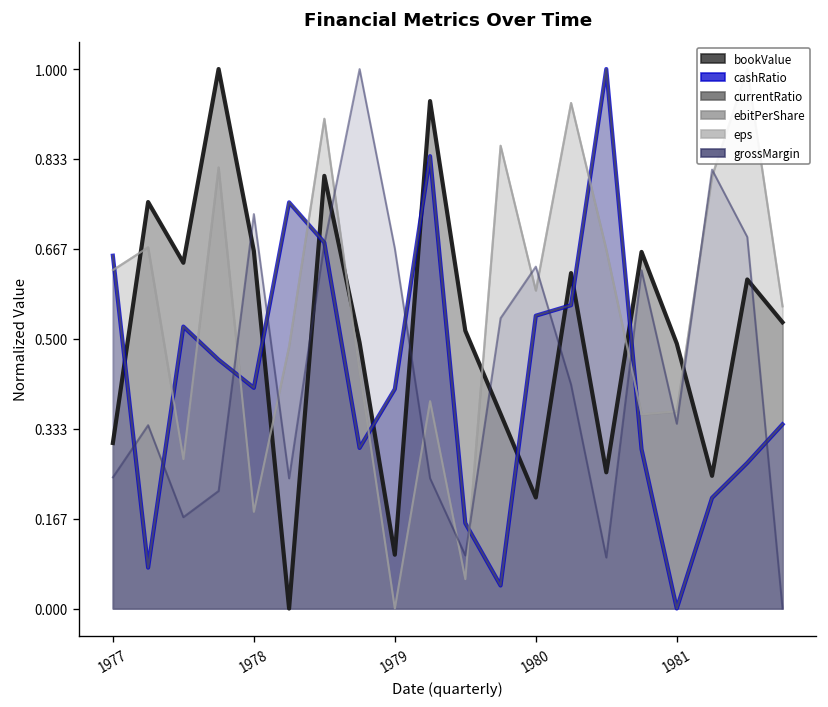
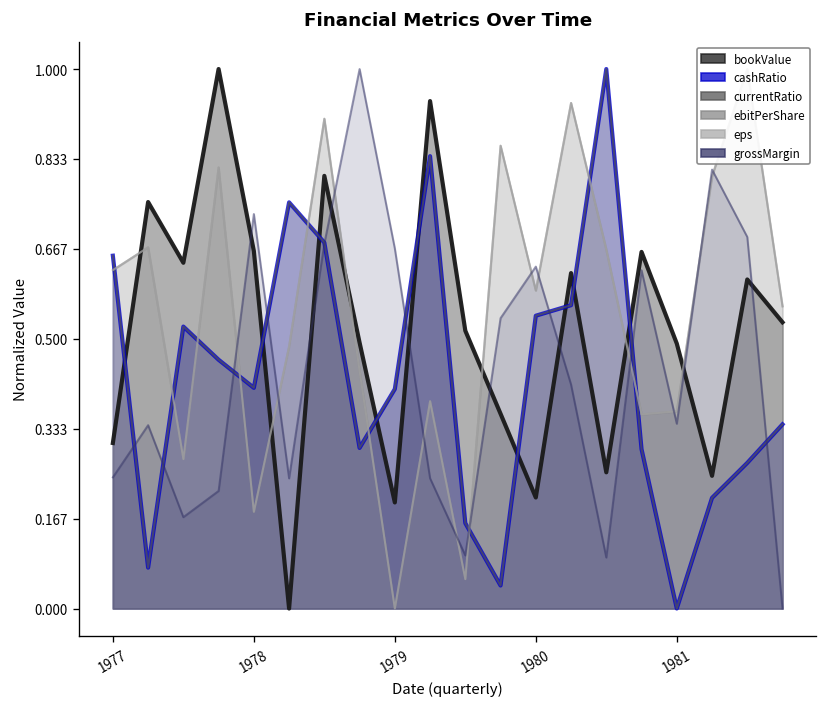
  {
    "bookValue": {
      "1977": 0.31,
      "1978": 0.66,
-     "1979": 0.10,
+     "1979": 0.20,
      "1980": 0.21,
      "1981": 0.49
    }
  }
